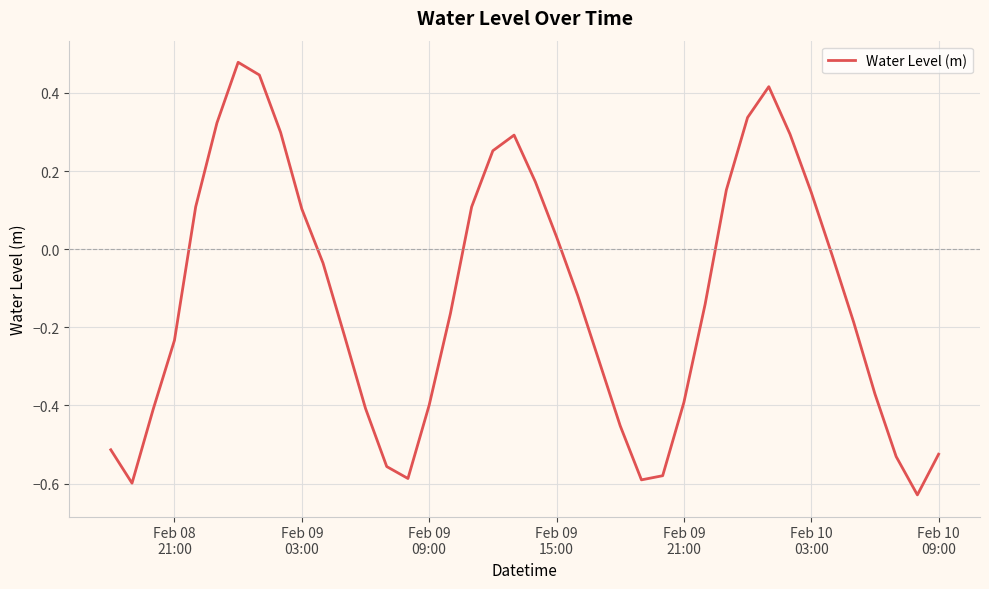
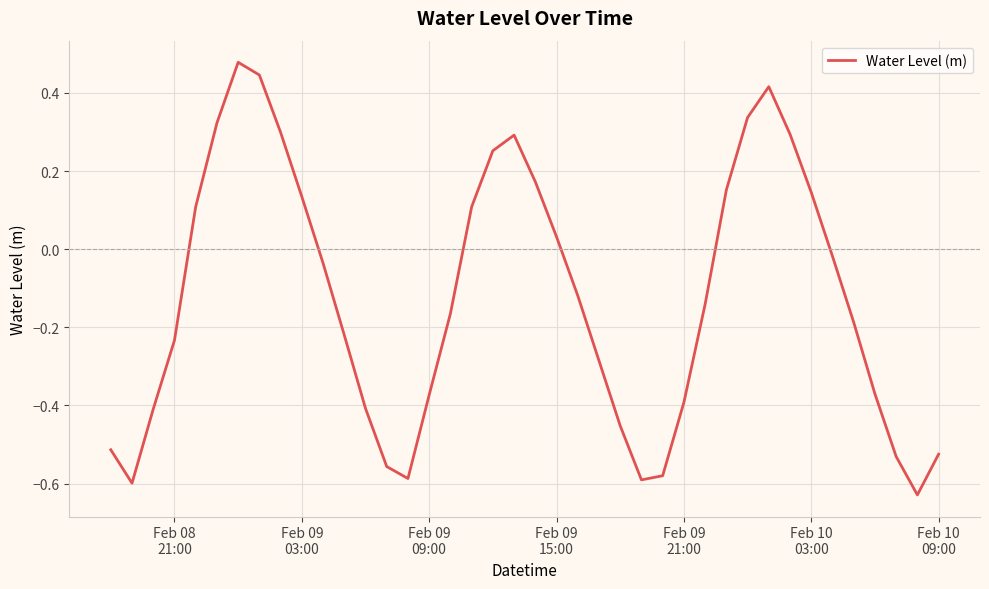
  {
    "Feb 08 21:00": -0.23,
-   "Feb 09 03:00": 0.10,
-   "Feb 09 09:00": -0.40,
+   "Feb 09 03:00": 0.13,
+   "Feb 09 09:00": -0.37,
    "Feb 09 15:00": 0.03,
    "Feb 09 21:00": -0.39,
    "Feb 10 03:00": 0.15,
    "Feb 10 09:00": -0.52
  }
